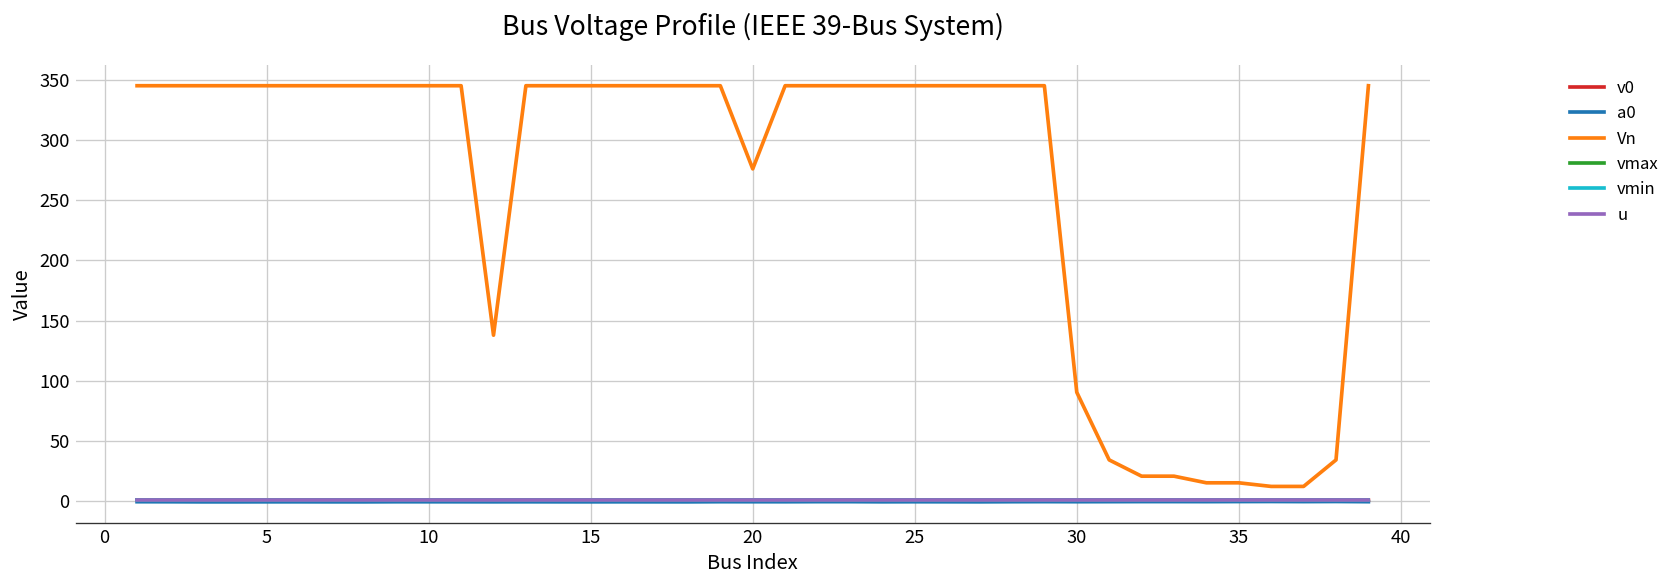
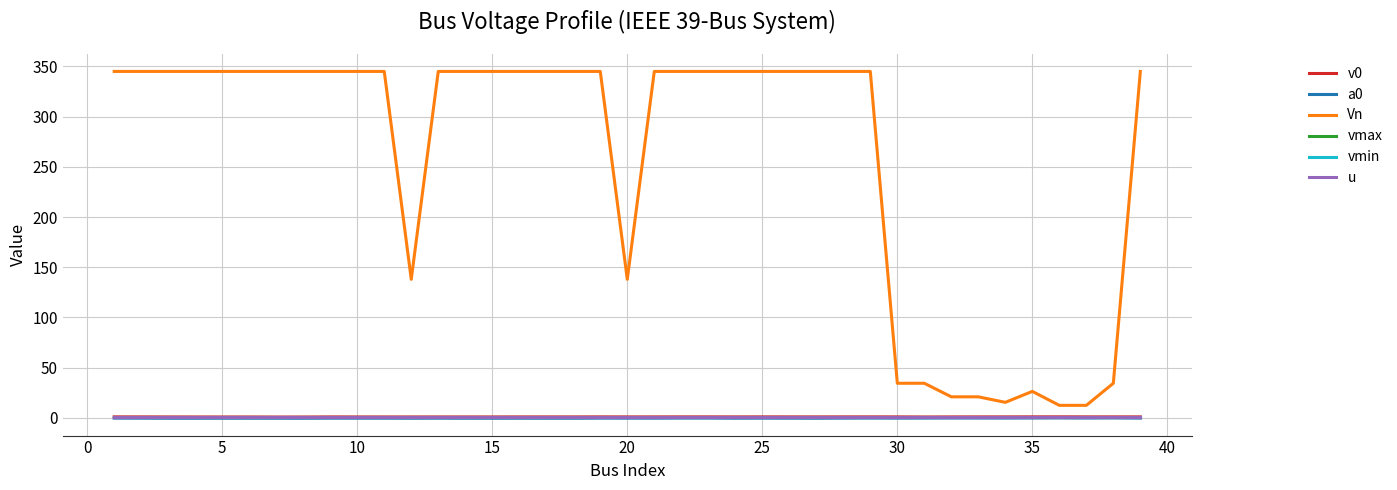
  {
    "Vn": {
      "5": 345,
      "10": 345,
      "15": 345,
-     "20": 276,
+     "20": 138,
      "25": 345,
-     "30": 91,
-     "35": 16
+     "30": 35,
+     "35": 26
    }
  }
